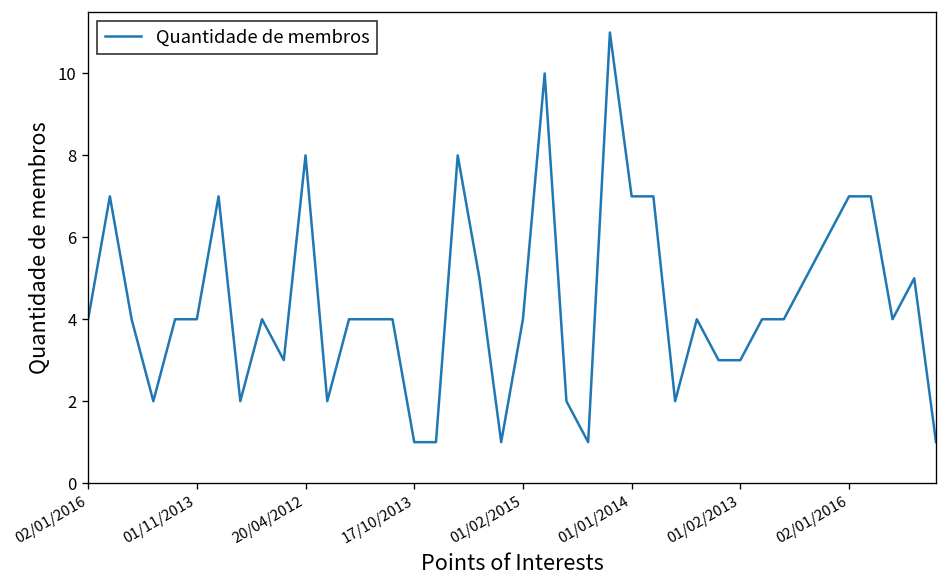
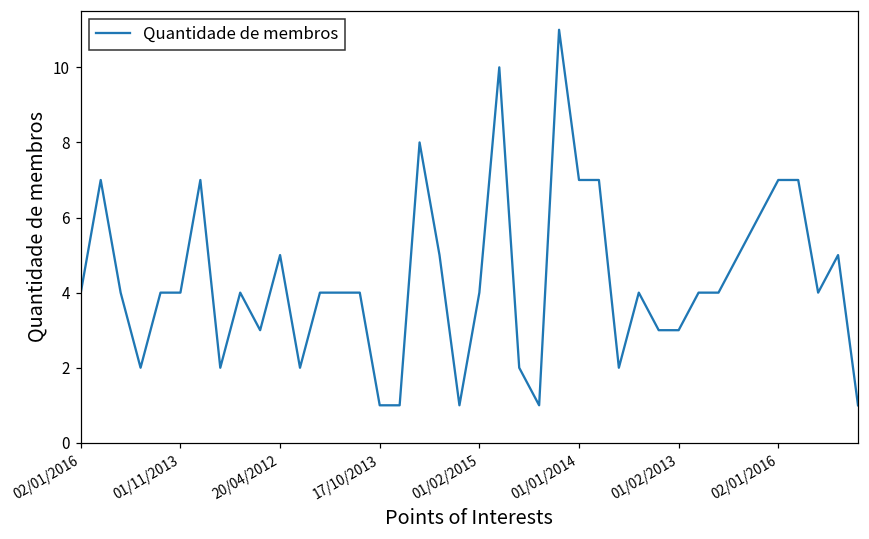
  {
    "01/11/2013": 4,
-   "20/04/2012": 8,
+   "20/04/2012": 5,
    "17/10/2013": 1,
    "01/02/2013": 3
  }
